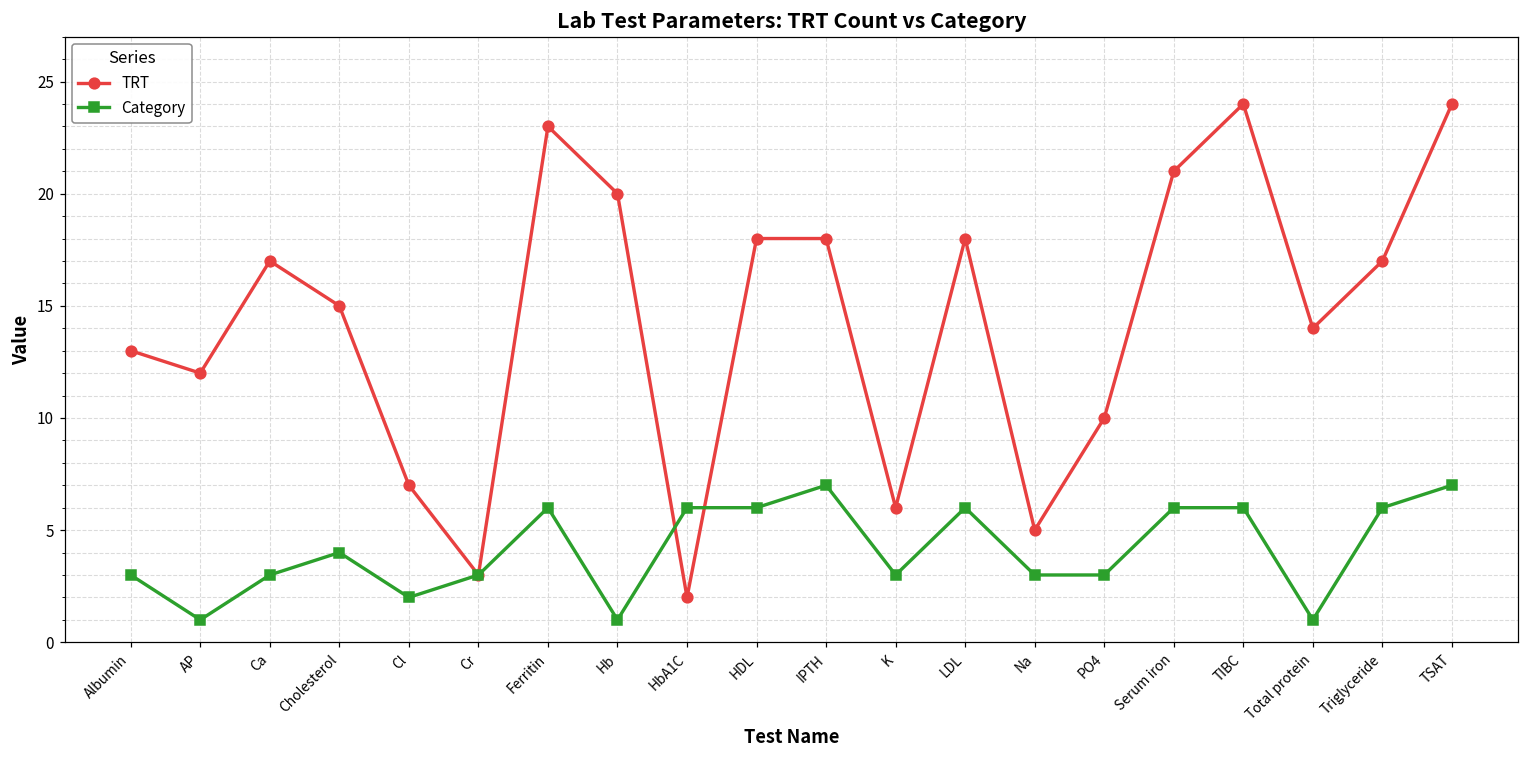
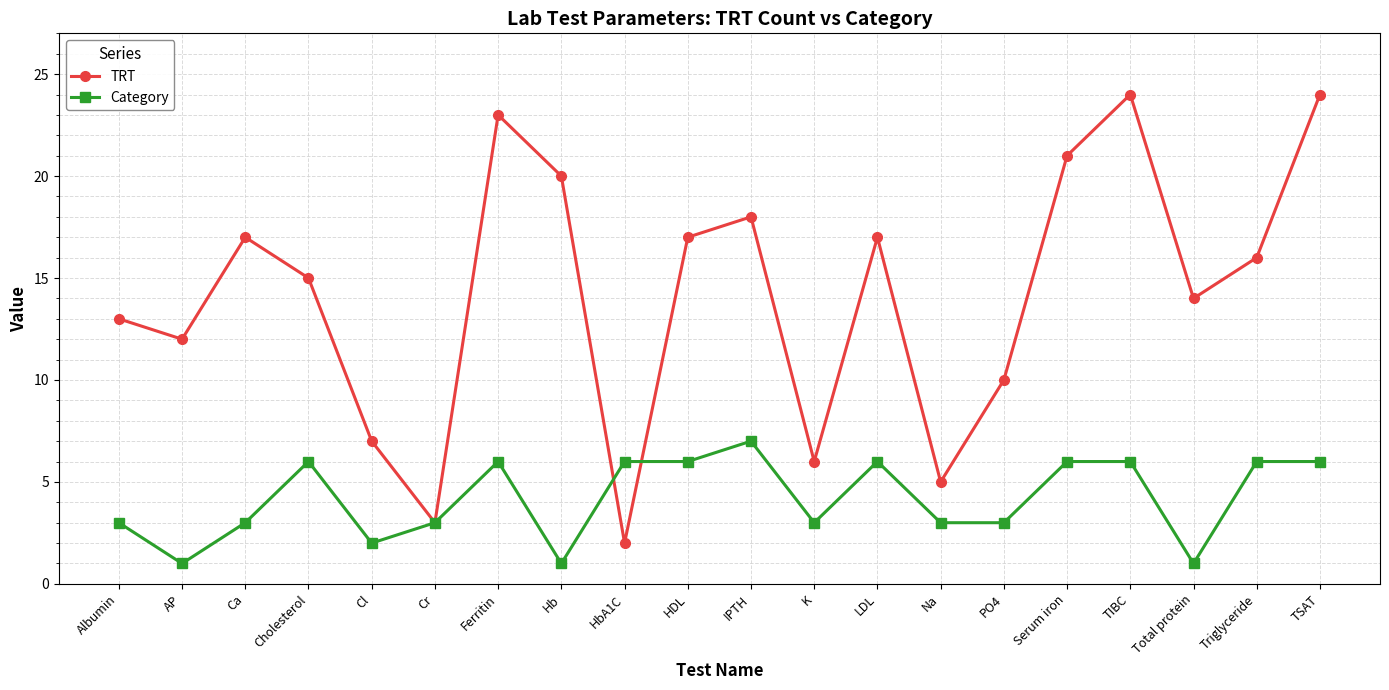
  {
    "TRT": {
      "Albumin": 13,
      "AP": 12,
      "Ca": 17,
      "Cholesterol": 15,
      "Cl": 7,
      "Ferritin": 23,
      "Hb": 20,
      "HbA1C": 2,
-     "HDL": 18,
+     "HDL": 17,
      "IPTH": 18,
      "K": 6,
-     "LDL": 18,
+     "LDL": 17,
      "Na": 5,
      "PO4": 10,
      "Serum iron": 21,
      "TIBC": 24,
      "Total protein": 14,
-     "Triglyceride": 17,
+     "Triglyceride": 16,
      "TSAT": 24
    },
    "Category": {
      "Albumin": 3,
      "AP": 1,
      "Ca": 3,
-     "Cholesterol": 4,
+     "Cholesterol": 6,
      "Cl": 2,
      "Ferritin": 6,
      "Hb": 1,
      "HbA1C": 6,
      "HDL": 6,
      "IPTH": 7,
      "K": 3,
      "LDL": 6,
      "Na": 3,
      "PO4": 3,
      "Serum iron": 6,
      "TIBC": 6,
      "Total protein": 1,
      "Triglyceride": 6,
-     "TSAT": 7
+     "TSAT": 6
    }
  }
